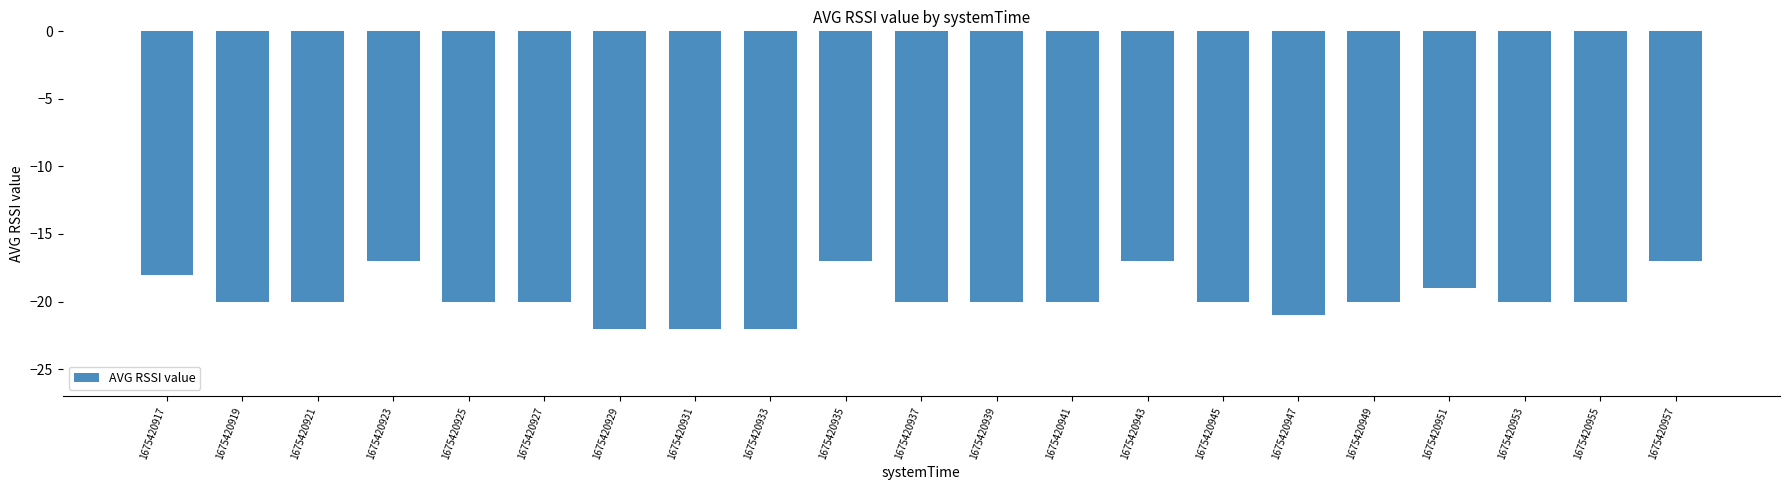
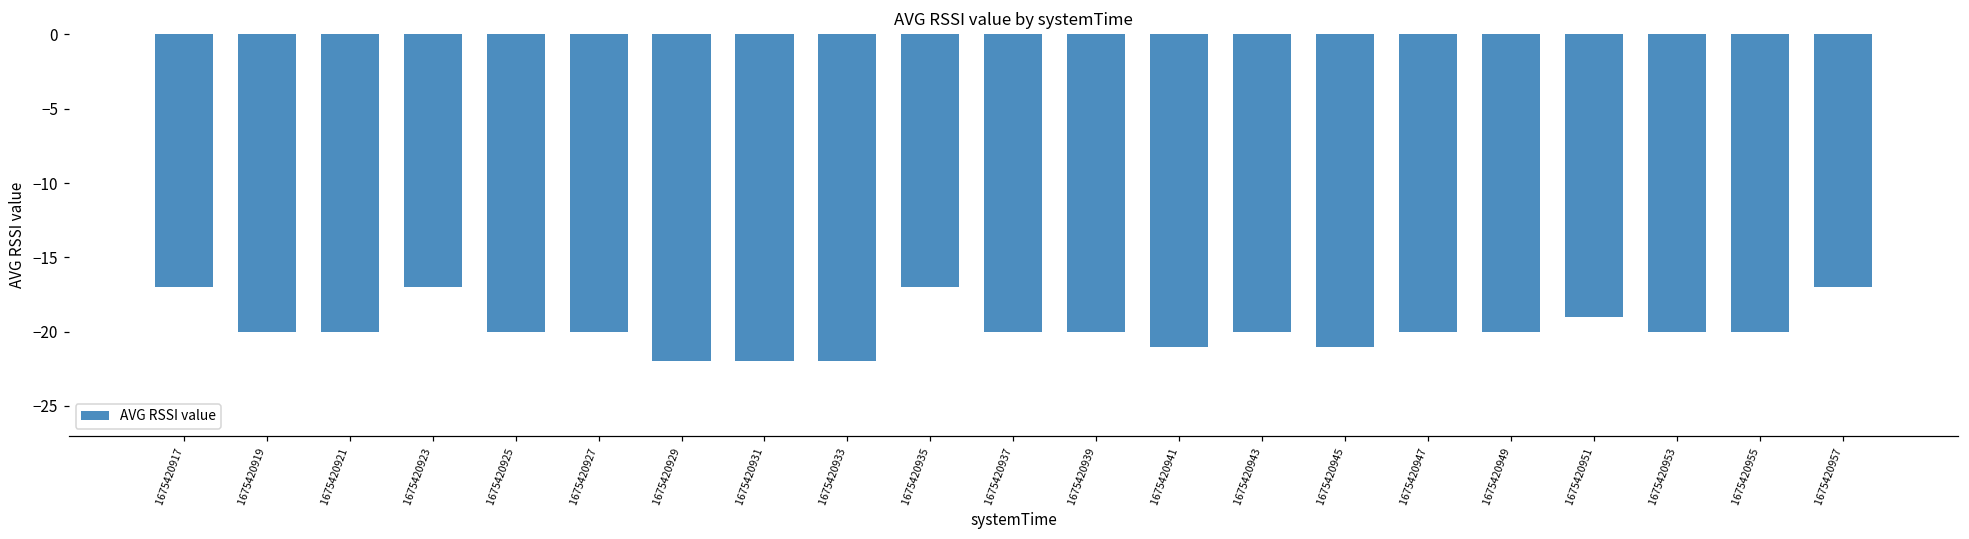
  {
-   "1675420917": -18,
+   "1675420917": -17,
    "1675420919": -20,
    "1675420921": -20,
    "1675420923": -17,
    "1675420925": -20,
    "1675420927": -20,
    "1675420929": -22,
    "1675420931": -22,
    "1675420933": -22,
    "1675420935": -17,
    "1675420937": -20,
    "1675420939": -20,
-   "1675420941": -20,
-   "1675420943": -17,
-   "1675420945": -20,
-   "1675420947": -21,
+   "1675420941": -21,
+   "1675420943": -20,
+   "1675420945": -21,
+   "1675420947": -20,
    "1675420949": -20,
    "1675420951": -19,
    "1675420953": -20,
    "1675420955": -20,
    "1675420957": -17
  }
